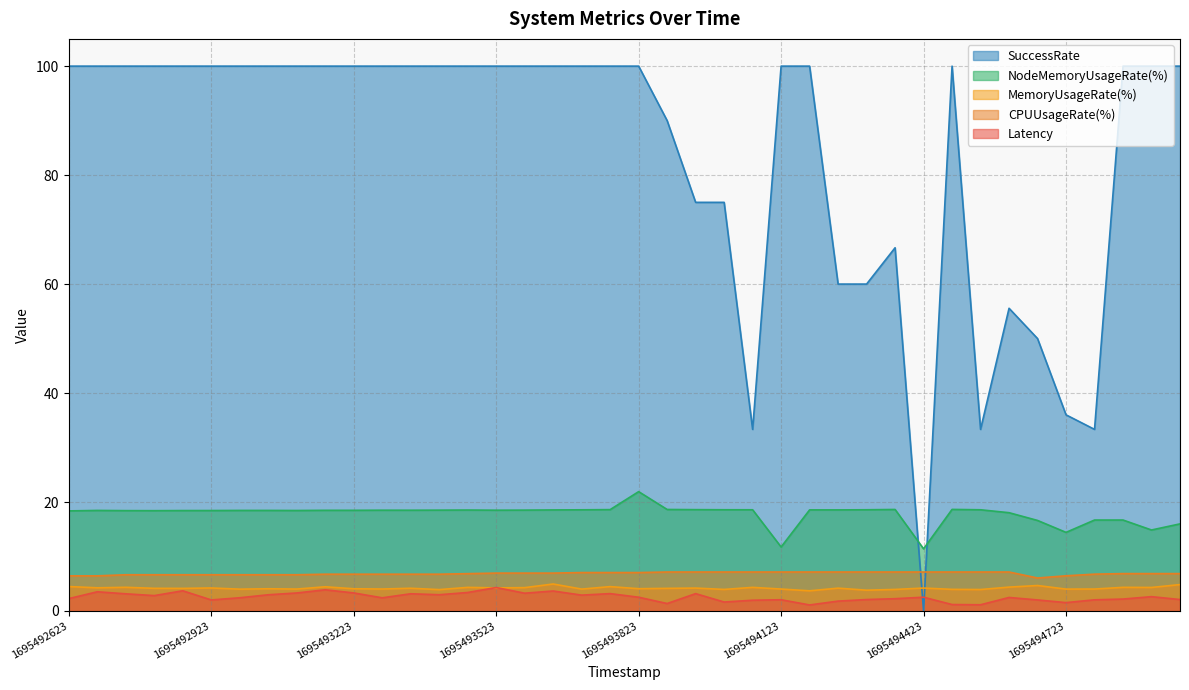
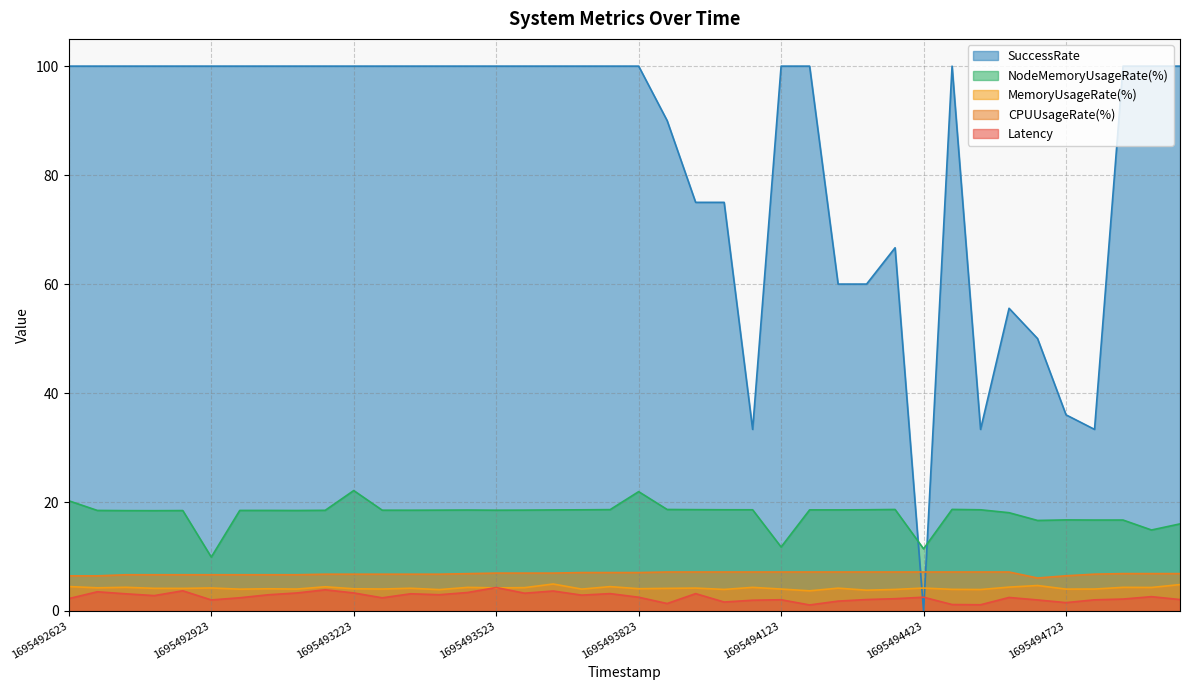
  {
    "SuccessRate": {
      "1695492623": 100,
      "1695492923": 100,
      "1695493223": 100,
      "1695493523": 100,
      "1695493823": 100,
      "1695494123": 100,
      "1695494423": 0,
      "1695494723": 36
    },
    "NodeMemoryUsageRate(%)": {
-     "1695492623": 18,
-     "1695492923": 18,
-     "1695493223": 18,
+     "1695492623": 20,
+     "1695492923": 10,
+     "1695493223": 22,
      "1695493523": 18,
      "1695493823": 22,
      "1695494123": 12,
      "1695494423": 11,
-     "1695494723": 14
+     "1695494723": 17
    }
  }
